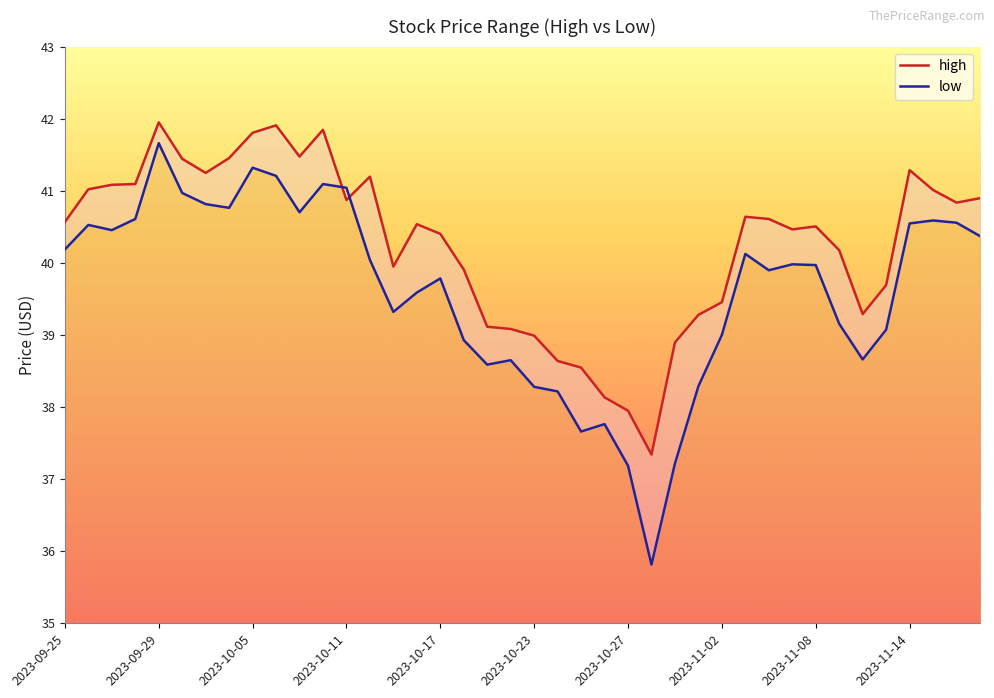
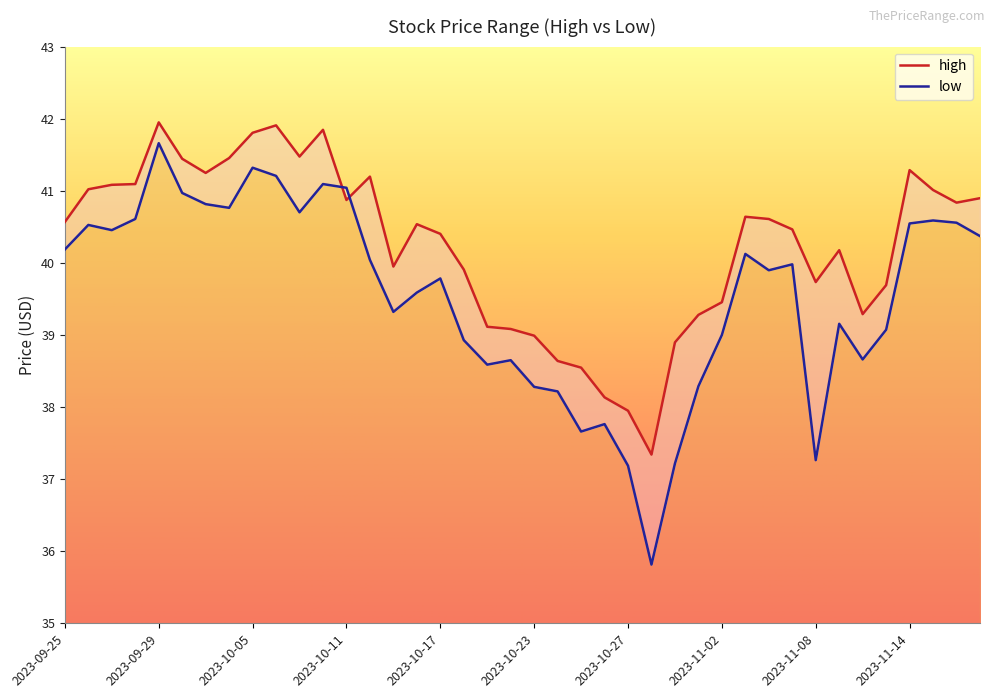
  {
    "high": {
      "2023-10-11": 40.9,
-     "2023-11-08": 40.5
+     "2023-11-08": 39.7
    },
    "low": {
      "2023-09-25": 40.2,
      "2023-09-29": 41.7,
      "2023-10-05": 41.3,
      "2023-10-17": 39.8,
      "2023-10-23": 38.3,
      "2023-10-27": 37.2,
      "2023-11-02": 39.0,
-     "2023-11-08": 40.0,
+     "2023-11-08": 37.3,
      "2023-11-14": 40.5
    }
  }
